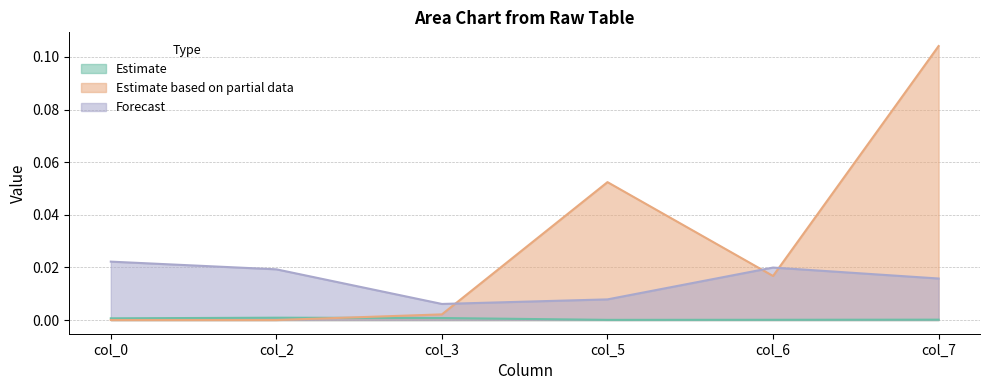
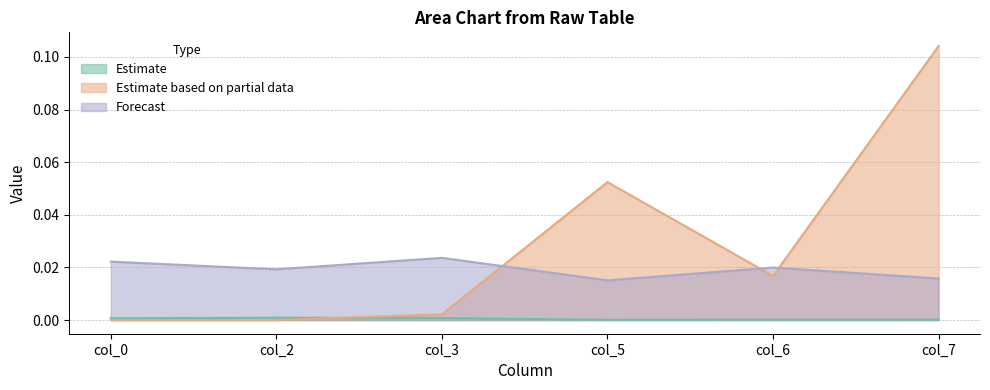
  {
    "Estimate": {
      "col_3": 0.001,
      "col_5": 0.000,
      "col_6": 0.000,
      "col_7": 0.000
    },
    "Estimate based on partial data": {
      "col_3": 0.002,
      "col_5": 0.052,
      "col_6": 0.017,
      "col_7": 0.104
    },
    "Forecast": {
      "col_0": 0.022,
      "col_2": 0.019,
-     "col_3": 0.006,
-     "col_5": 0.008,
+     "col_3": 0.024,
+     "col_5": 0.015,
      "col_6": 0.020,
      "col_7": 0.016
    }
  }
